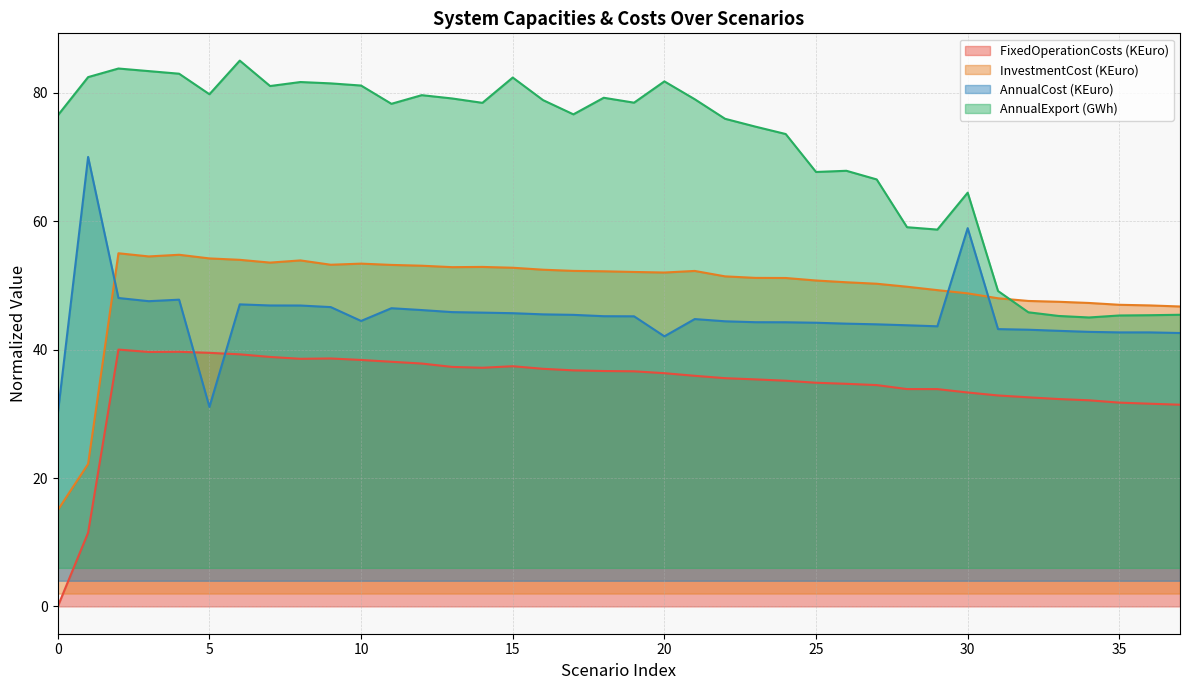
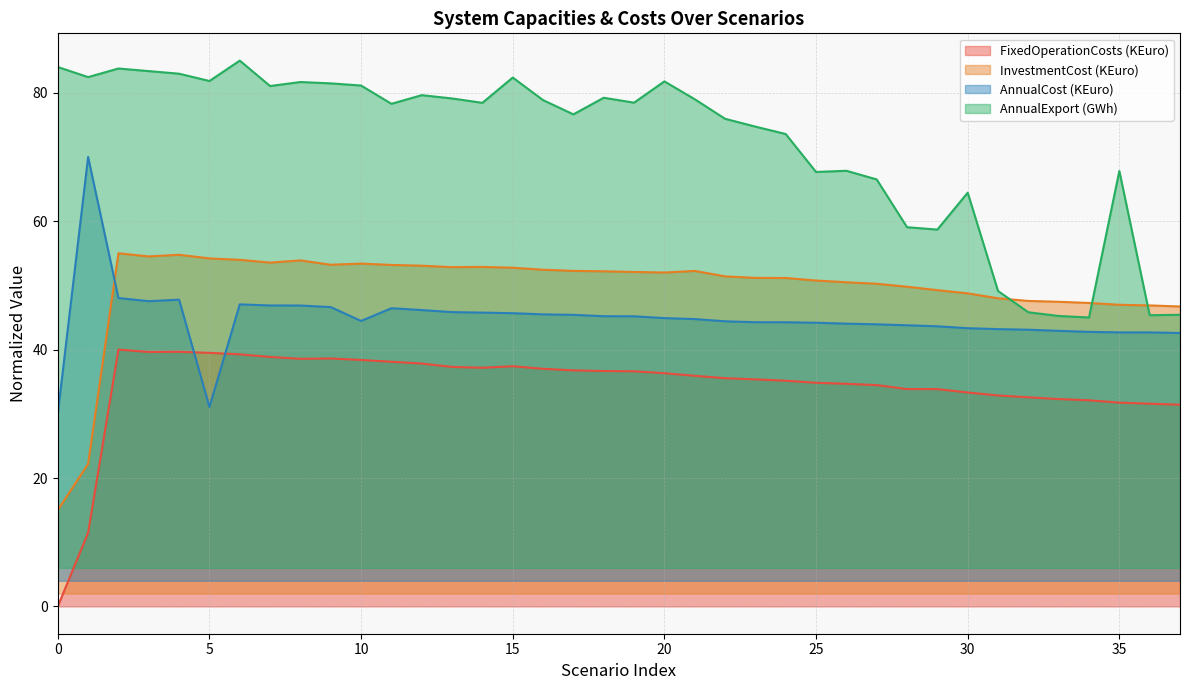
  {
    "AnnualCost (KEuro)": {
      "0": 30,
      "5": 31,
      "10": 44,
      "15": 46,
-     "20": 42,
+     "20": 45,
      "25": 44,
-     "30": 59,
+     "30": 43,
      "35": 43
    },
    "AnnualExport (GWh)": {
-     "0": 76,
-     "5": 80,
+     "0": 84,
+     "5": 82,
      "10": 81,
      "15": 82,
      "20": 82,
      "25": 68,
      "30": 64,
-     "35": 45
+     "35": 68
    }
  }
